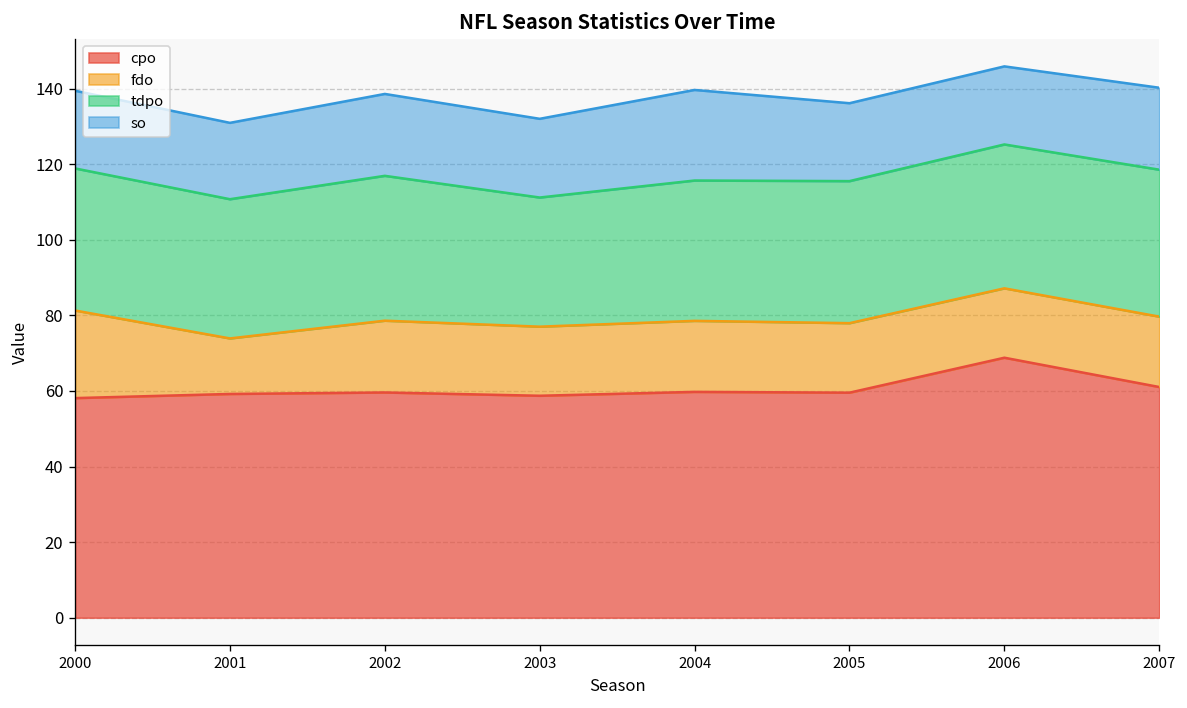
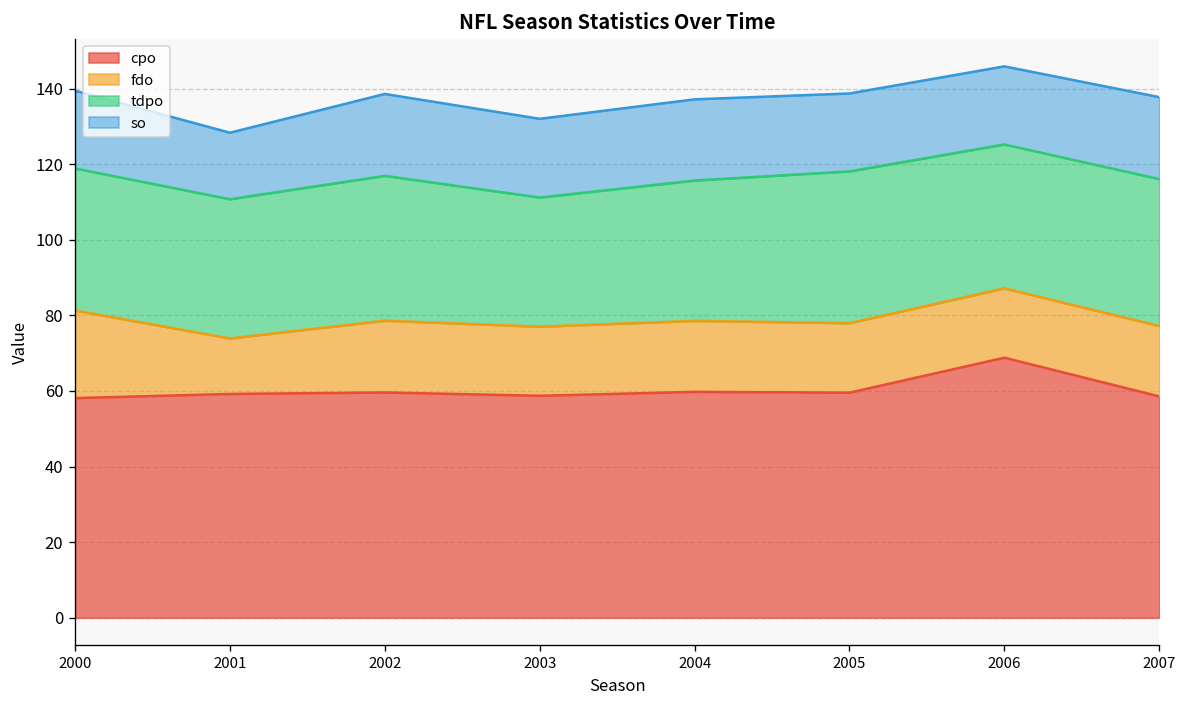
  {
    "cpo": {
      "2000": 58,
      "2001": 59,
      "2002": 60,
      "2003": 59,
      "2004": 60,
      "2005": 60,
      "2006": 69,
-     "2007": 61
+     "2007": 59
    },
    "fdo": {
      "2000": 23,
      "2001": 15,
      "2002": 19,
      "2003": 18,
      "2004": 19,
      "2005": 18,
      "2006": 18,
      "2007": 19
    },
    "tdpo": {
      "2000": 38,
      "2001": 37,
      "2002": 38,
      "2003": 34,
      "2004": 37,
-     "2005": 38,
+     "2005": 40,
      "2006": 38,
      "2007": 39
    },
    "so": {
      "2000": 21,
-     "2001": 20,
+     "2001": 18,
      "2002": 22,
      "2003": 21,
-     "2004": 24,
+     "2004": 21,
      "2005": 21,
      "2006": 21,
      "2007": 22
    }
  }
